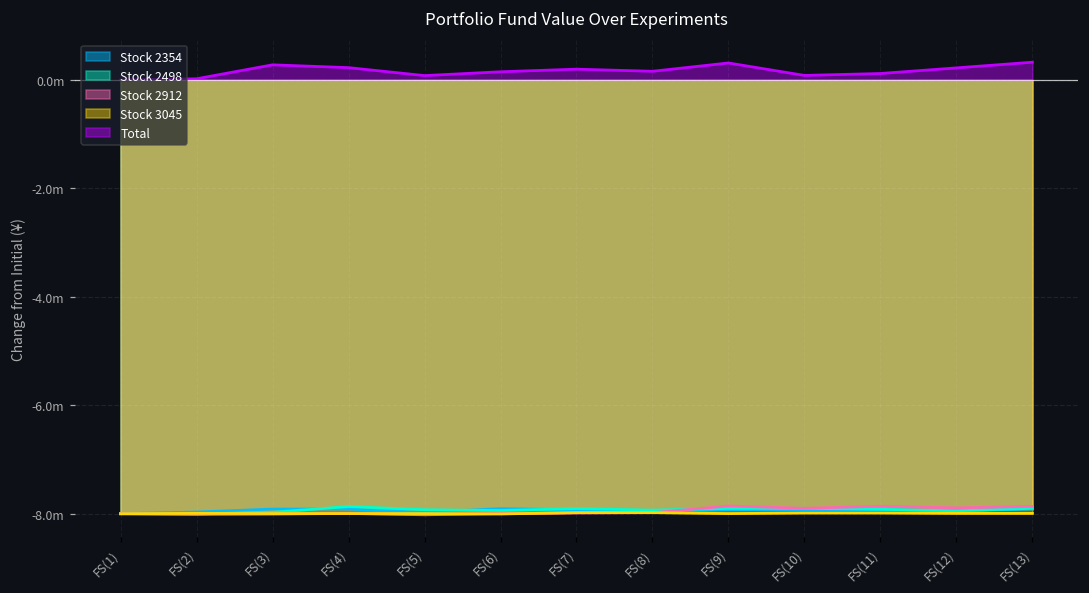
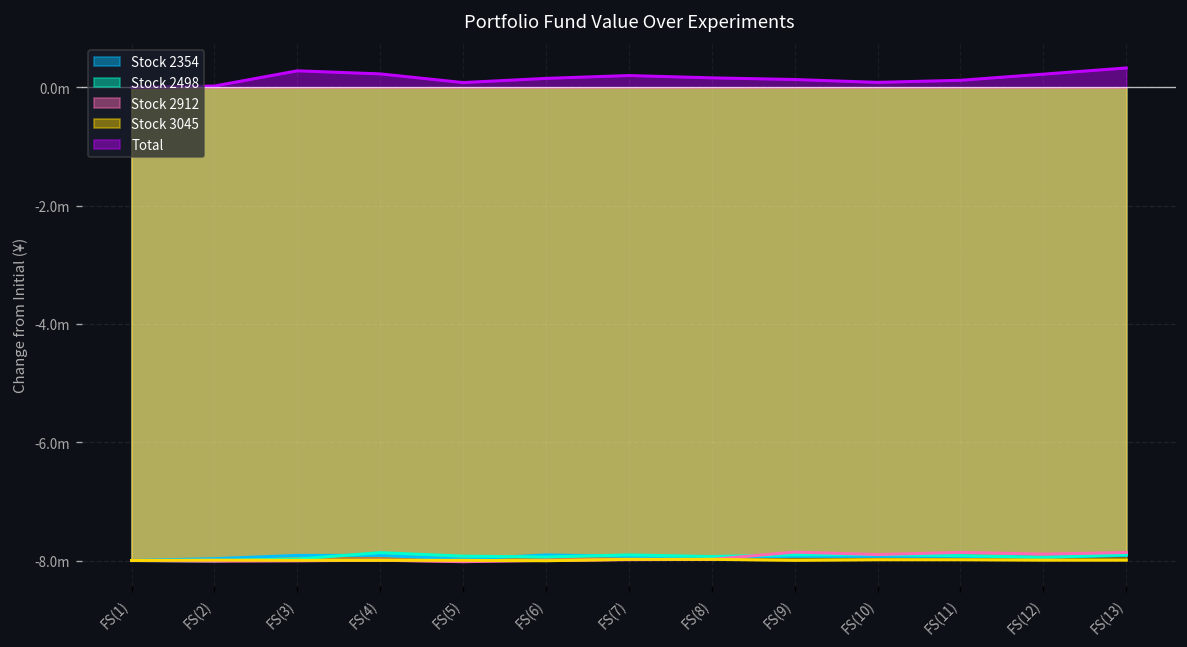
  {
    "Total": {
      "FS(3)": "0.3m",
      "FS(4)": "0.2m",
      "FS(5)": "0.1m",
      "FS(6)": "0.2m",
      "FS(7)": "0.2m",
      "FS(8)": "0.2m",
-     "FS(9)": "0.3m",
+     "FS(9)": "0.1m",
      "FS(10)": "0.1m",
      "FS(11)": "0.1m",
      "FS(12)": "0.2m",
      "FS(13)": "0.3m"
    }
  }
